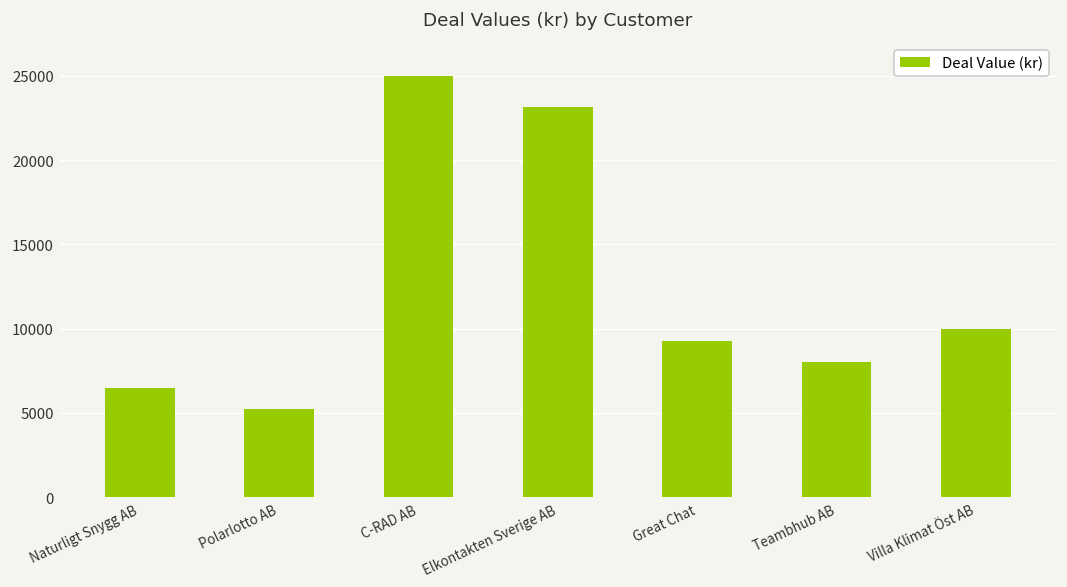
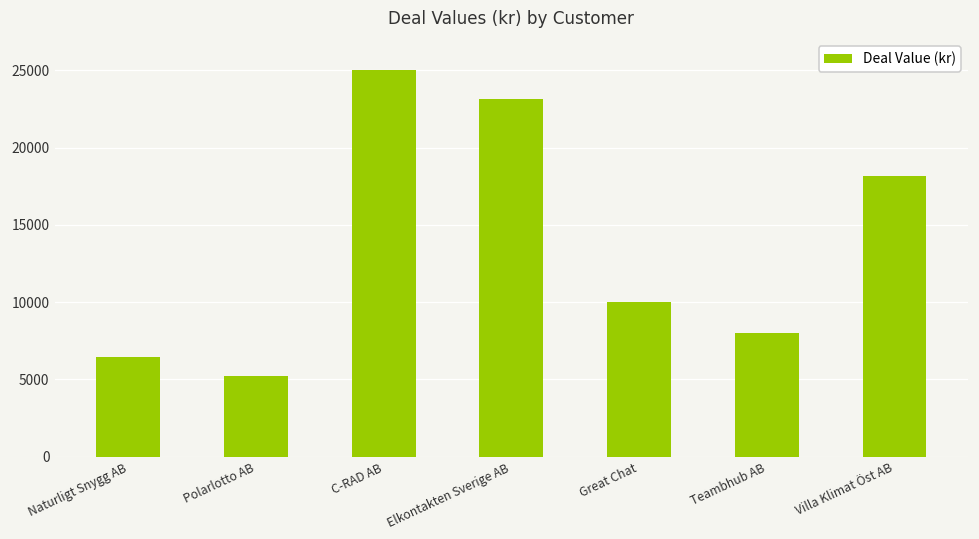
  {
    "Naturligt Snygg AB": 6500,
    "Polarlotto AB": 5200,
    "C-RAD AB": 25000,
    "Elkontakten Sverige AB": 23100,
-   "Great Chat": 9300,
+   "Great Chat": 10000,
    "Teambhub AB": 8000,
-   "Villa Klimat Öst AB": 10000
+   "Villa Klimat Öst AB": 18200
  }
